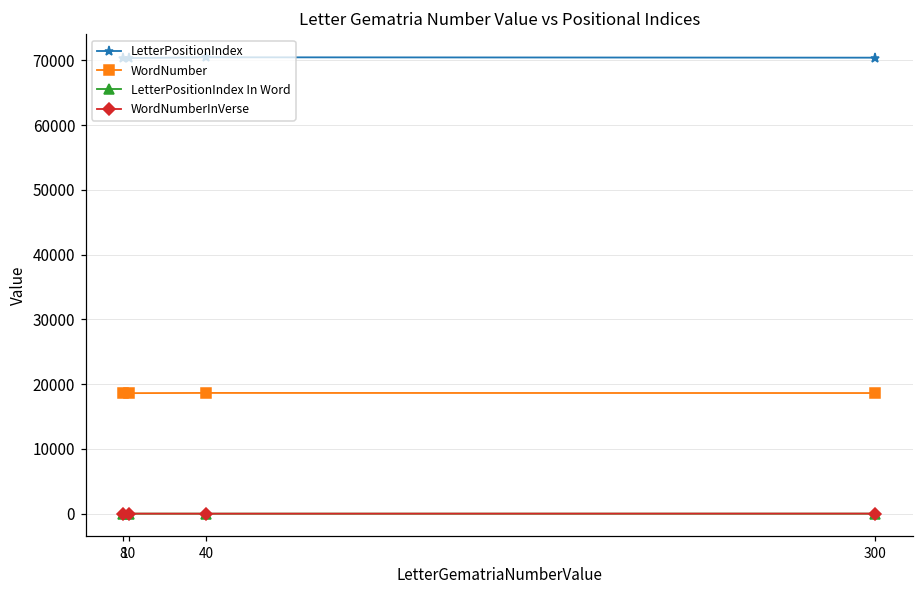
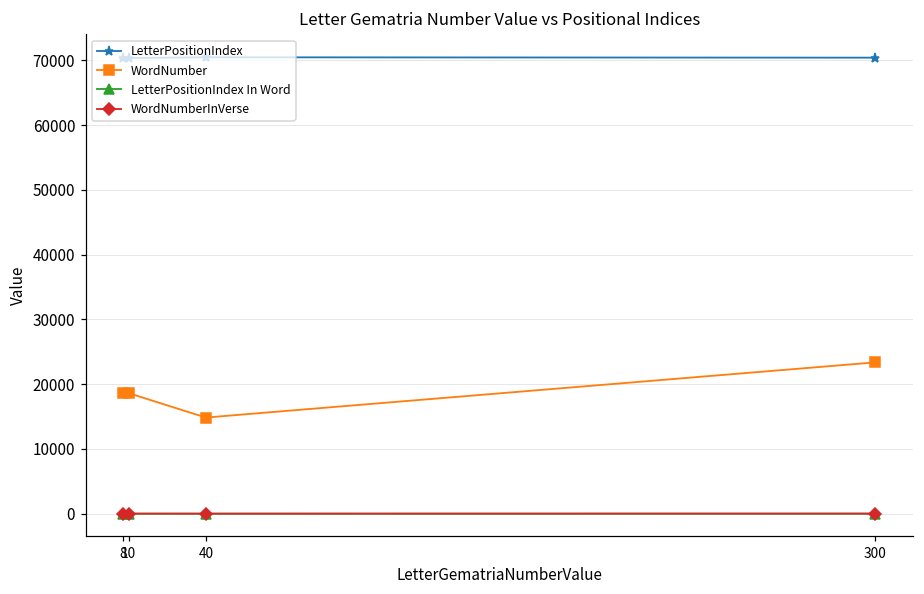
  {
    "LetterPositionIndex": {
      "300": 70000
    },
    "WordNumber": {
-     "40": 19000,
-     "300": 19000
+     "40": 15000,
+     "300": 23000
    },
    "WordNumberInVerse": {
      "40": 0,
      "300": 0
    }
  }
